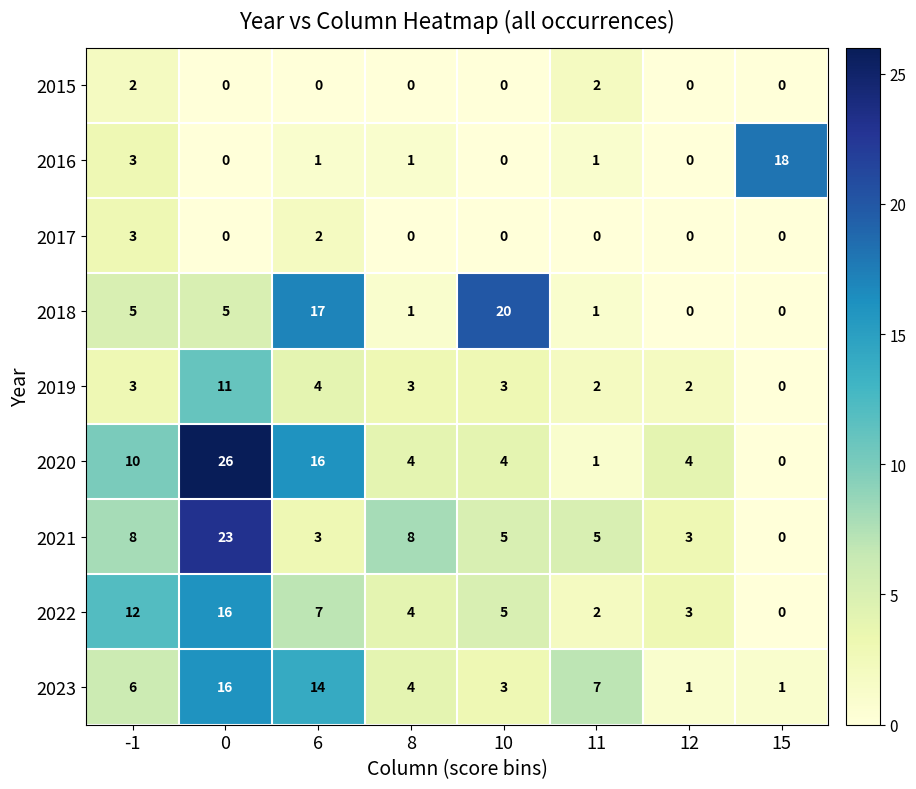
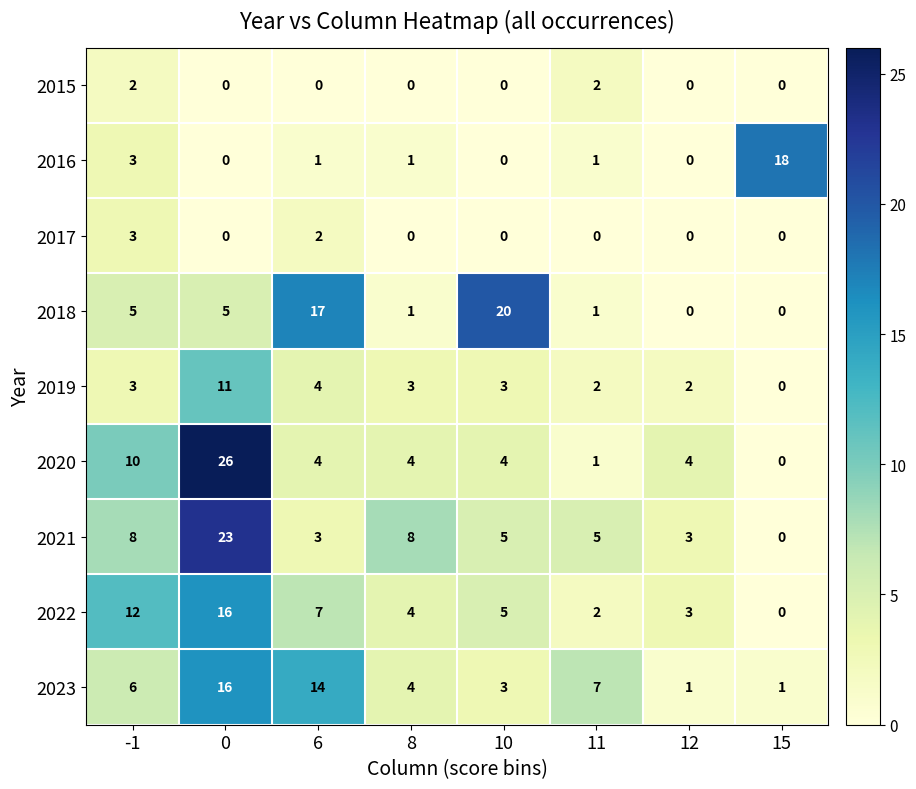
  {
    "2015": {
      "-1": 2,
      "0": 0,
      "6": 0,
      "8": 0,
      "10": 0,
      "11": 2,
      "12": 0,
      "15": 0
    },
    "2016": {
      "-1": 3,
      "0": 0,
      "6": 1,
      "8": 1,
      "10": 0,
      "11": 1,
      "12": 0,
      "15": 18
    },
    "2017": {
      "-1": 3,
      "0": 0,
      "6": 2,
      "8": 0,
      "10": 0,
      "11": 0,
      "12": 0,
      "15": 0
    },
    "2018": {
      "-1": 5,
      "0": 5,
      "6": 17,
      "8": 1,
      "10": 20,
      "11": 1,
      "12": 0,
      "15": 0
    },
    "2019": {
      "-1": 3,
      "0": 11,
      "6": 4,
      "8": 3,
      "10": 3,
      "11": 2,
      "12": 2,
      "15": 0
    },
    "2020": {
      "-1": 10,
      "0": 26,
-     "6": 16,
+     "6": 4,
      "8": 4,
      "10": 4,
      "11": 1,
      "12": 4,
      "15": 0
    },
    "2021": {
      "-1": 8,
      "0": 23,
      "6": 3,
      "8": 8,
      "10": 5,
      "11": 5,
      "12": 3,
      "15": 0
    },
    "2022": {
      "-1": 12,
      "0": 16,
      "6": 7,
      "8": 4,
      "10": 5,
      "11": 2,
      "12": 3,
      "15": 0
    },
    "2023": {
      "-1": 6,
      "0": 16,
      "6": 14,
      "8": 4,
      "10": 3,
      "11": 7,
      "12": 1,
      "15": 1
    }
  }
